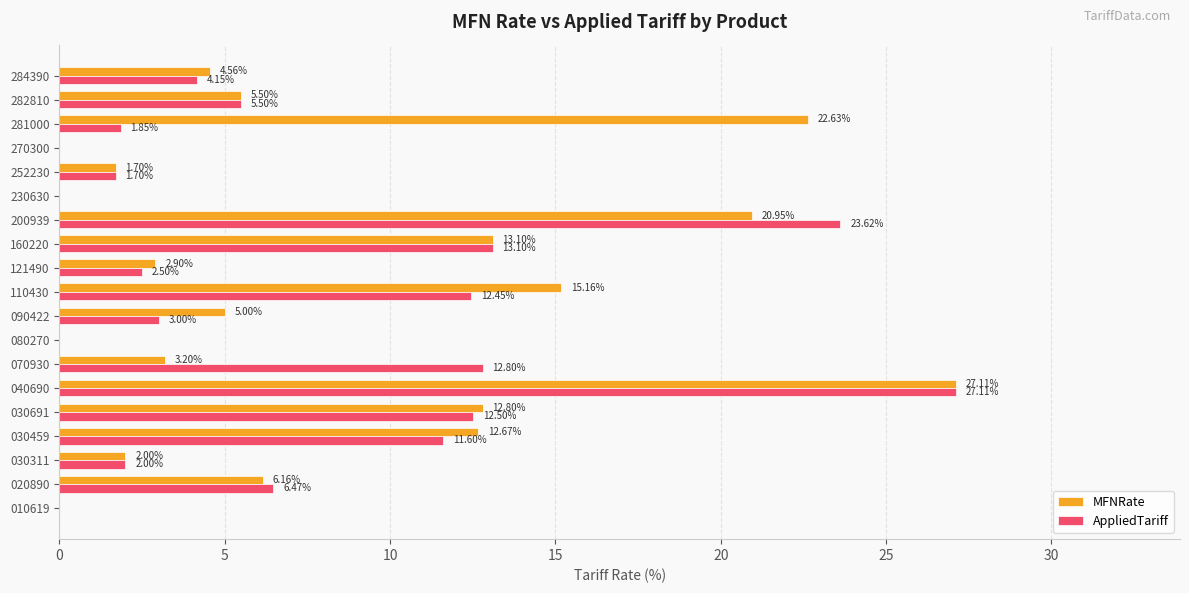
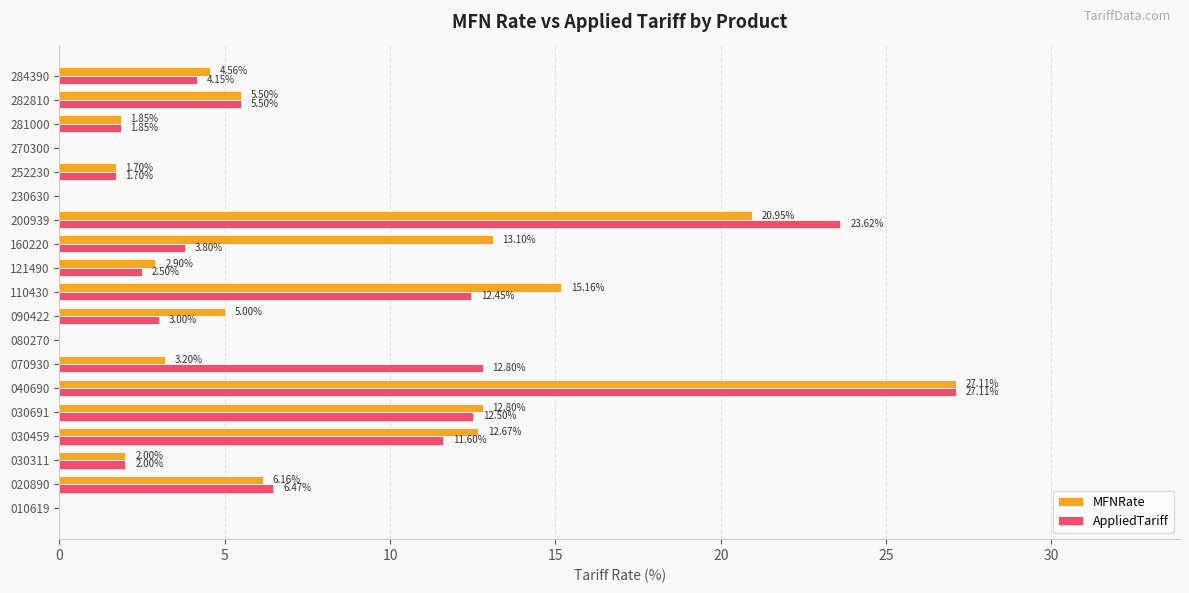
  {
    "MFNRate": {
      "284390": "4.56%",
-     "281000": "22.63%",
+     "281000": "1.85%",
      "200939": "20.95%",
      "160220": "13.10%",
      "121490": "2.90%",
      "110430": "15.16%",
      "090422": "5.00%",
      "070930": "3.20%",
      "030691": "12.80%",
      "030459": "12.67%",
      "020890": "6.16%"
    },
    "AppliedTariff": {
      "284390": "4.15%",
      "200939": "23.62%",
-     "160220": "13.10%",
+     "160220": "3.80%",
      "121490": "2.50%",
      "110430": "12.45%",
      "090422": "3.00%",
      "070930": "12.80%",
      "030691": "12.50%",
      "030459": "11.60%",
      "020890": "6.47%"
    }
  }
